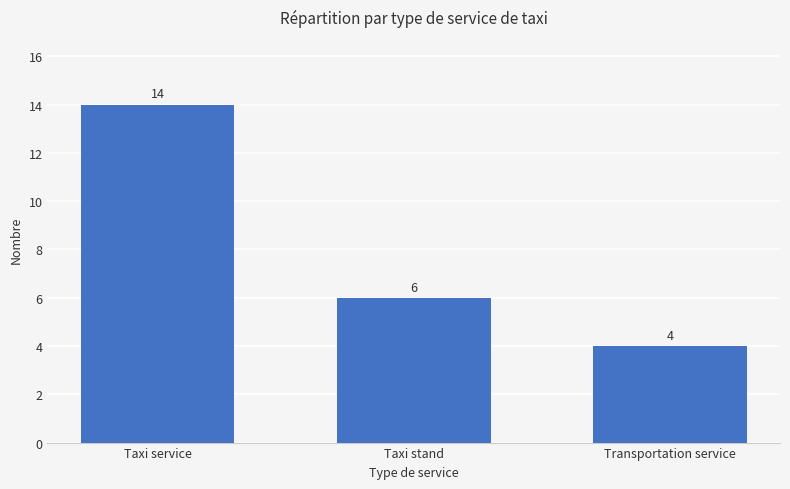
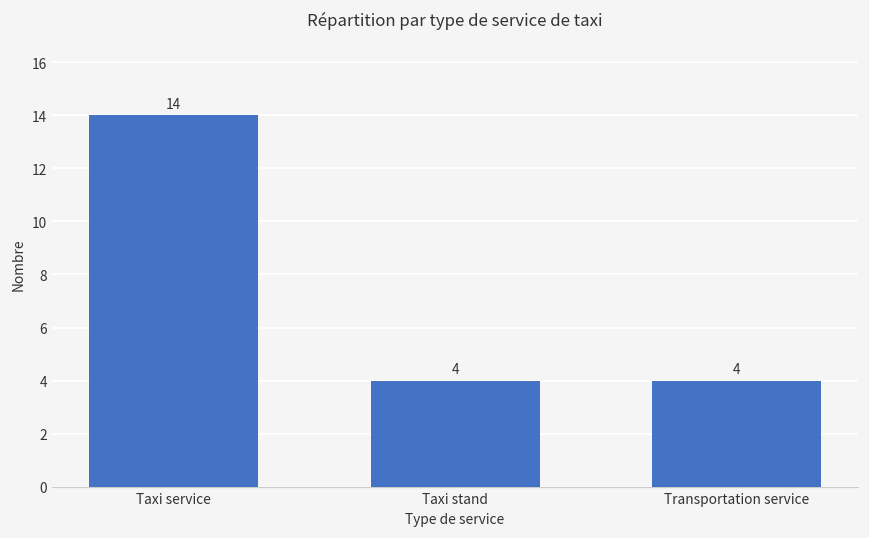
  {
    "Taxi service": 14,
-   "Taxi stand": 6,
+   "Taxi stand": 4,
    "Transportation service": 4
  }
